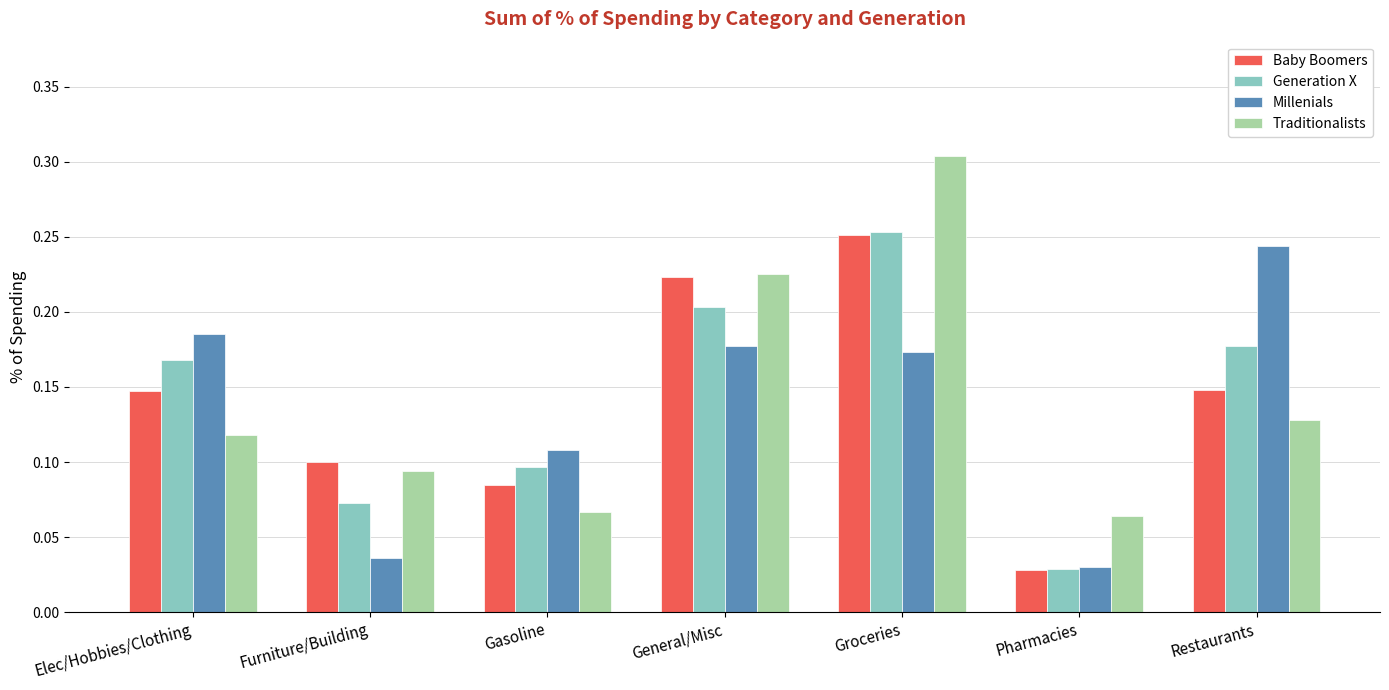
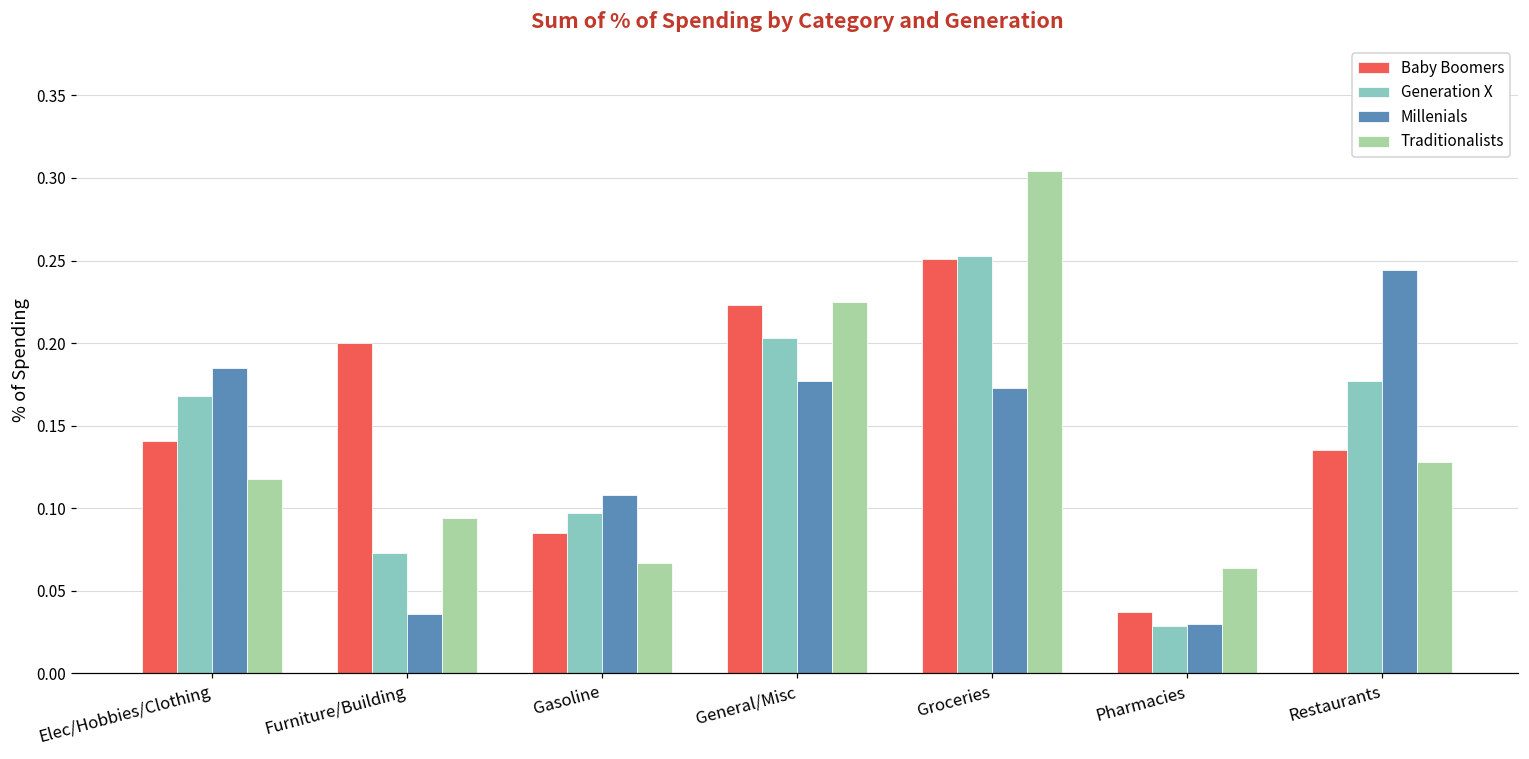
  {
    "Baby Boomers": {
-     "Elec/Hobbies/Clothing": 0.147,
-     "Furniture/Building": 0.1,
+     "Elec/Hobbies/Clothing": 0.141,
+     "Furniture/Building": 0.2,
      "Gasoline": 0.085,
      "General/Misc": 0.223,
      "Groceries": 0.251,
-     "Pharmacies": 0.028,
-     "Restaurants": 0.148
+     "Pharmacies": 0.037,
+     "Restaurants": 0.135
    },
    "Millenials": {
      "Elec/Hobbies/Clothing": 0.185,
      "Furniture/Building": 0.036,
      "Gasoline": 0.108,
      "General/Misc": 0.177,
      "Groceries": 0.173,
      "Pharmacies": 0.030,
      "Restaurants": 0.244
    }
  }
